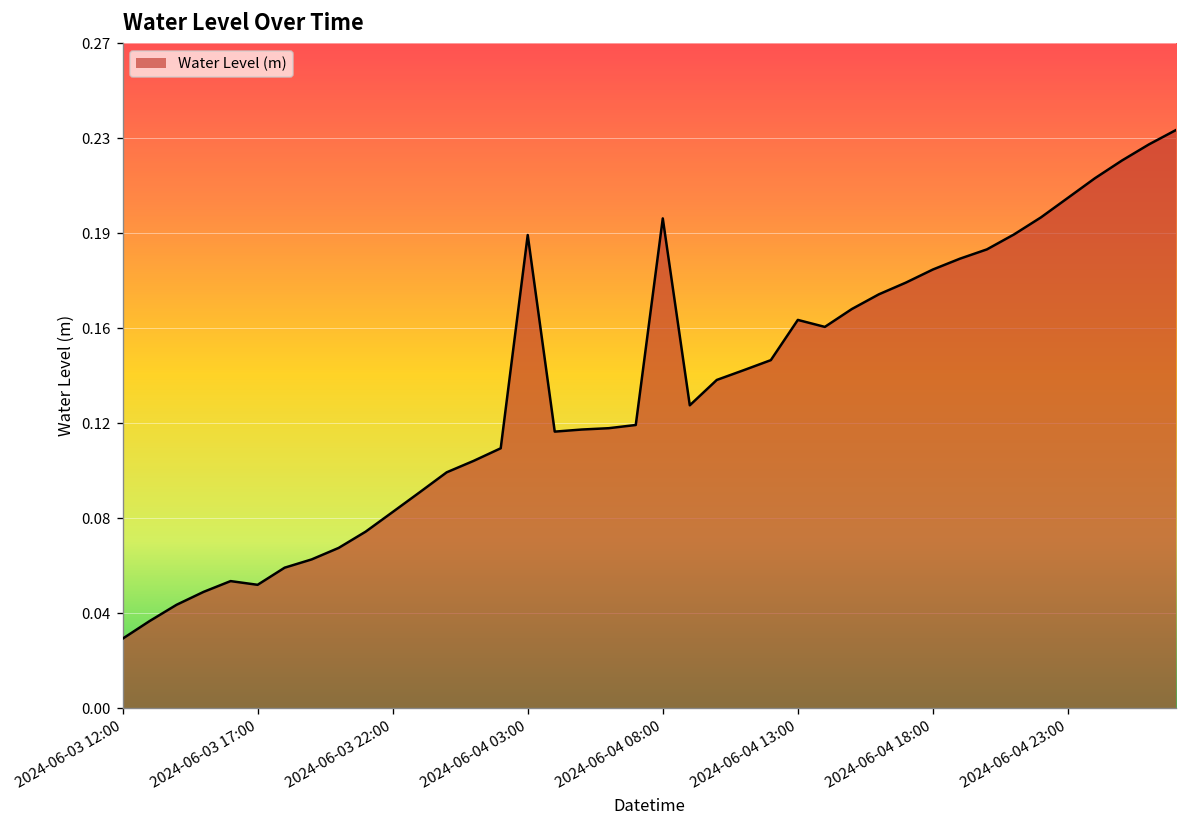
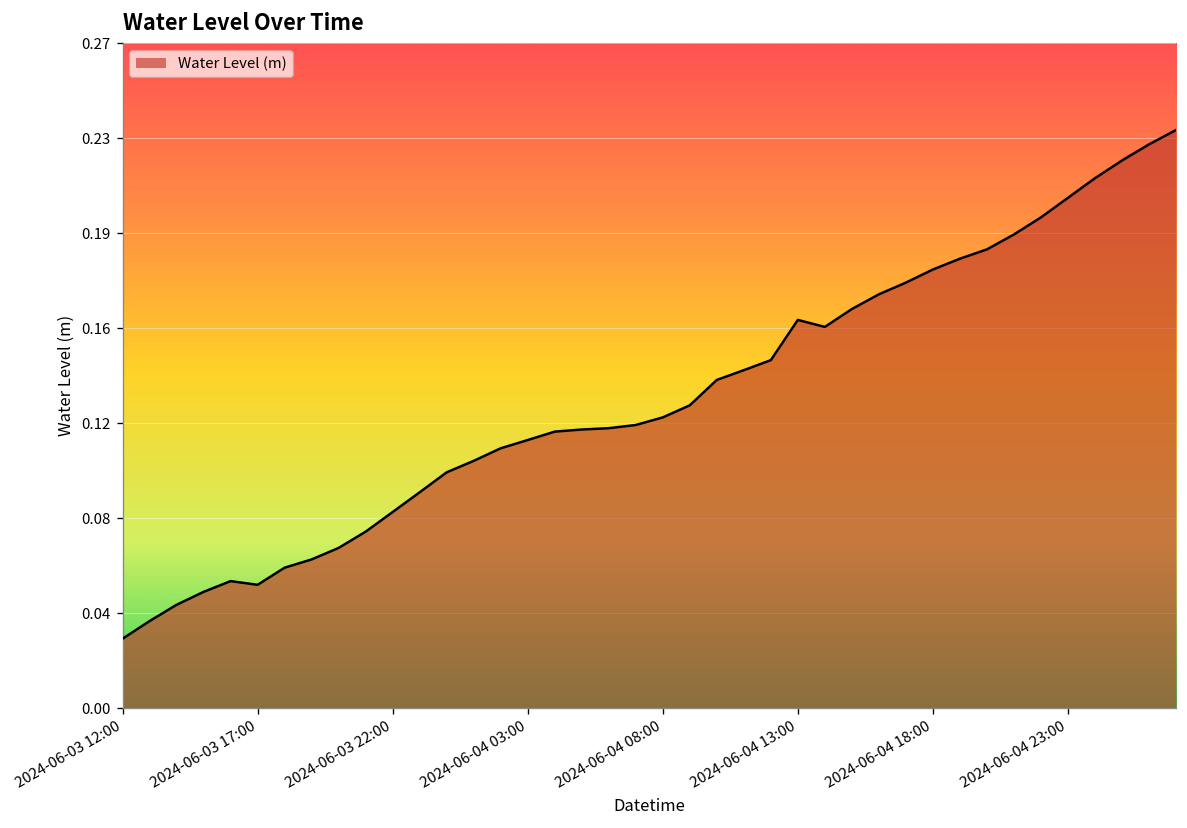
  {
    "2024-06-03 12:00": 0.028,
    "2024-06-03 17:00": 0.050,
    "2024-06-03 22:00": 0.080,
-   "2024-06-04 03:00": 0.194,
-   "2024-06-04 08:00": 0.200,
+   "2024-06-04 03:00": 0.110,
+   "2024-06-04 08:00": 0.119,
    "2024-06-04 13:00": 0.159,
    "2024-06-04 18:00": 0.179,
    "2024-06-04 23:00": 0.209
  }
